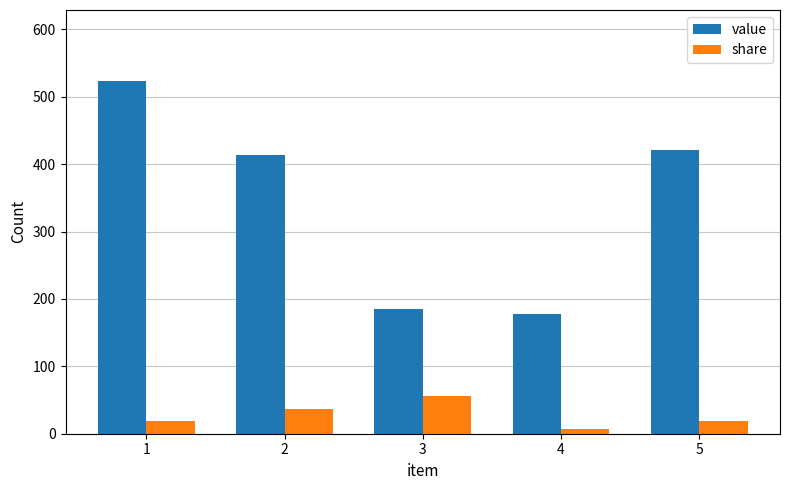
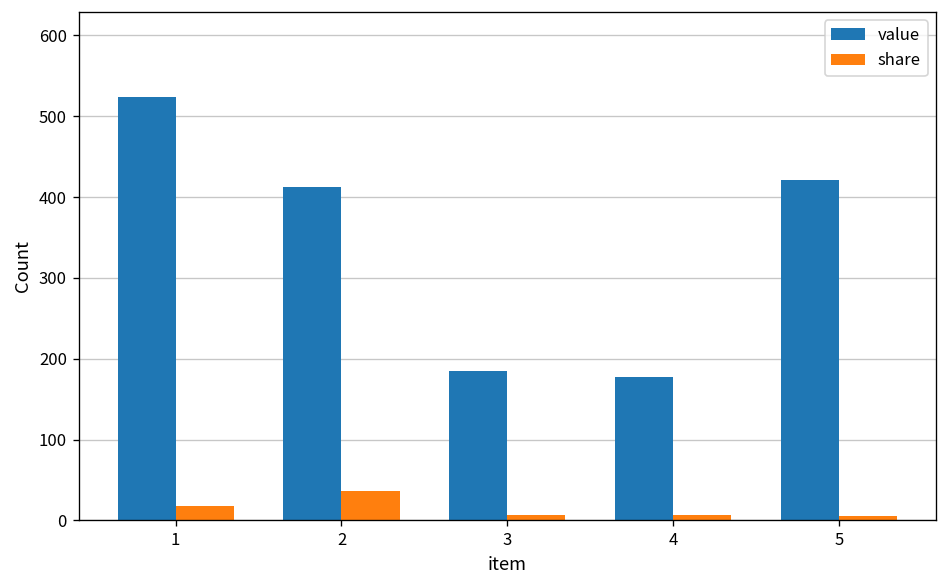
  {
    "value": {
      "1": 520,
      "2": 410,
      "3": 190,
      "4": 180,
      "5": 420
    },
    "share": {
      "1": 20,
      "2": 40,
-     "3": 60,
+     "3": 10,
      "4": 10,
-     "5": 20
+     "5": 10
    }
  }
